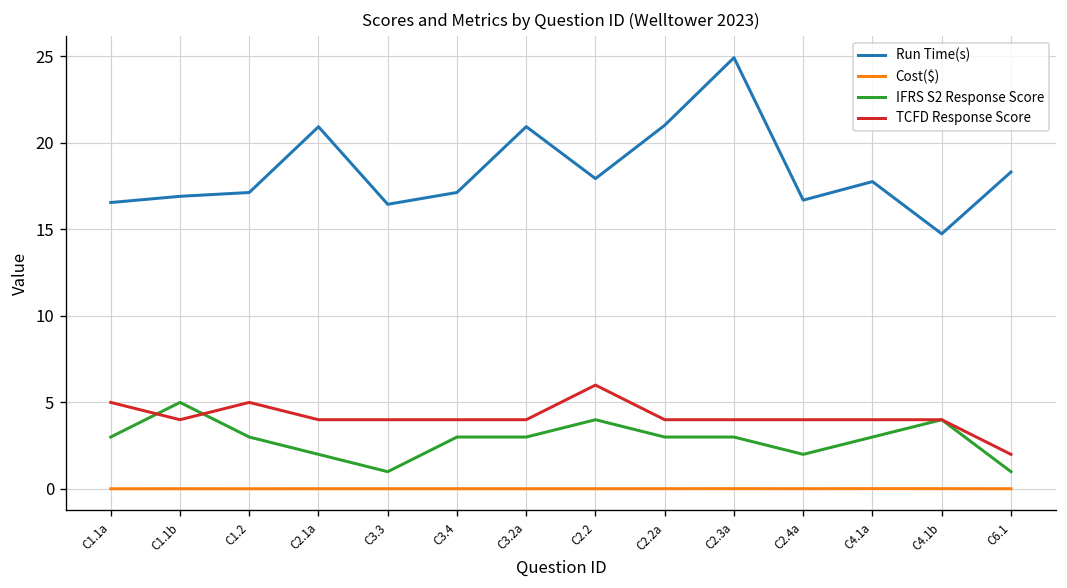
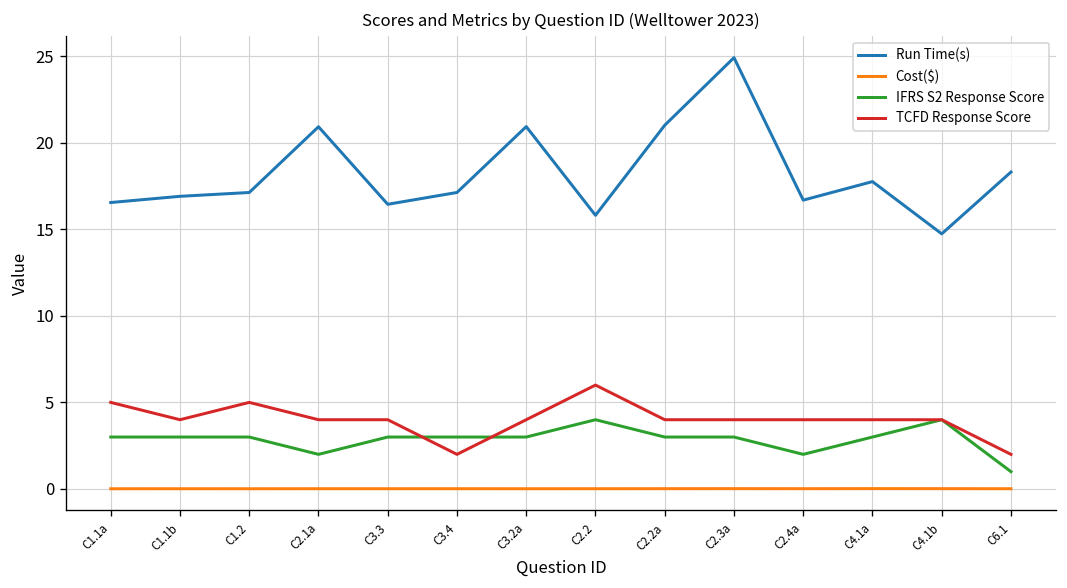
  {
    "Run Time(s)": {
      "C1.1a": 16.5,
      "C1.1b": 16.9,
      "C1.2": 17.1,
      "C2.1a": 20.9,
      "C3.3": 16.4,
      "C3.4": 17.1,
      "C3.2a": 20.9,
-     "C2.2": 17.9,
+     "C2.2": 15.8,
      "C2.2a": 21.0,
      "C2.3a": 24.9,
      "C2.4a": 16.7,
      "C4.1a": 17.7,
      "C4.1b": 14.7,
      "C6.1": 18.3
    },
    "Cost($)": {
      "C1.1a": 0.0,
      "C1.1b": 0.0,
      "C1.2": 0.0,
      "C2.1a": 0.0,
      "C3.3": 0.0,
      "C3.4": 0.0,
      "C3.2a": 0.0,
      "C2.2": 0.0,
      "C2.2a": 0.0,
      "C2.3a": 0.0,
      "C2.4a": 0.0,
      "C4.1a": 0.0,
      "C4.1b": 0.0,
      "C6.1": 0.0
    },
    "IFRS S2 Response Score": {
      "C1.1a": 3,
-     "C1.1b": 5,
+     "C1.1b": 3,
      "C1.2": 3,
      "C2.1a": 2,
-     "C3.3": 1,
+     "C3.3": 3,
      "C3.4": 3,
      "C3.2a": 3,
      "C2.2": 4,
      "C2.2a": 3,
      "C2.3a": 3,
      "C2.4a": 2,
      "C4.1a": 3,
      "C6.1": 1
    },
    "TCFD Response Score": {
      "C1.1a": 5,
      "C1.1b": 4,
      "C1.2": 5,
      "C2.1a": 4,
      "C3.3": 4,
-     "C3.4": 4,
+     "C3.4": 2,
      "C3.2a": 4,
      "C2.2": 6,
      "C2.2a": 4,
      "C2.3a": 4,
      "C2.4a": 4,
      "C4.1a": 4,
      "C6.1": 2
    }
  }
